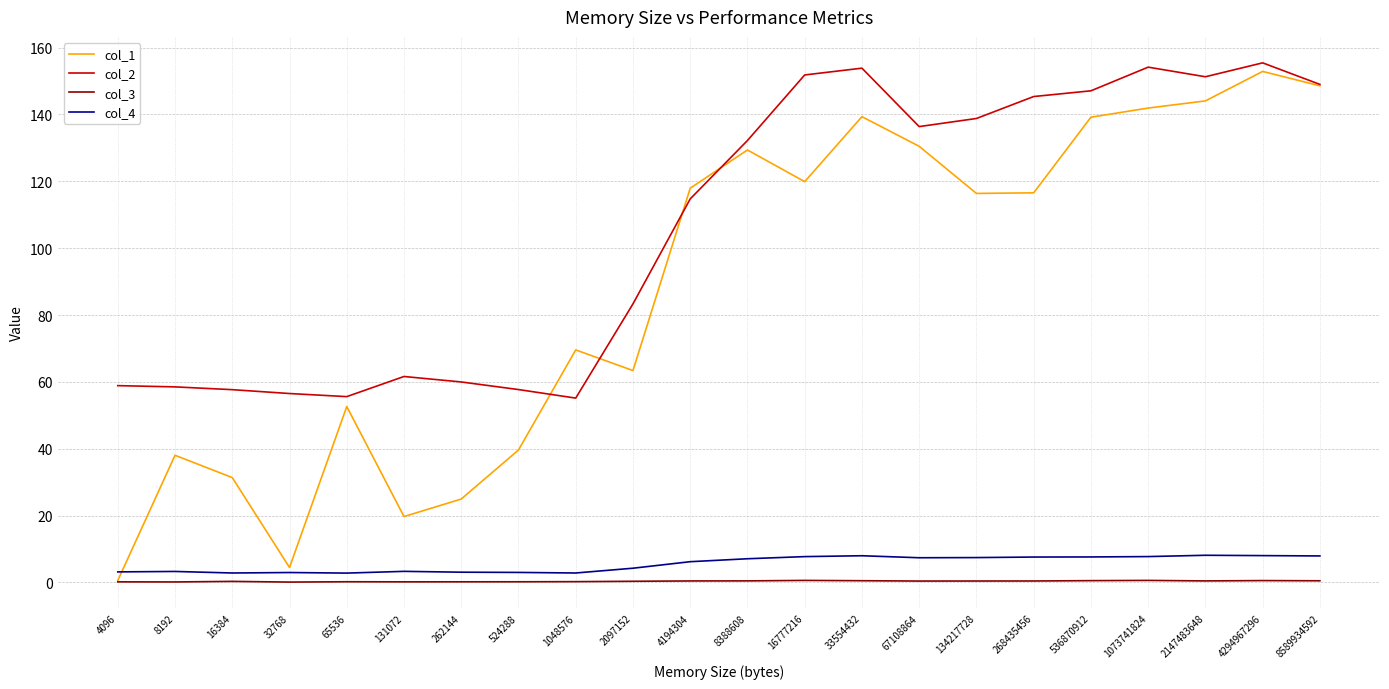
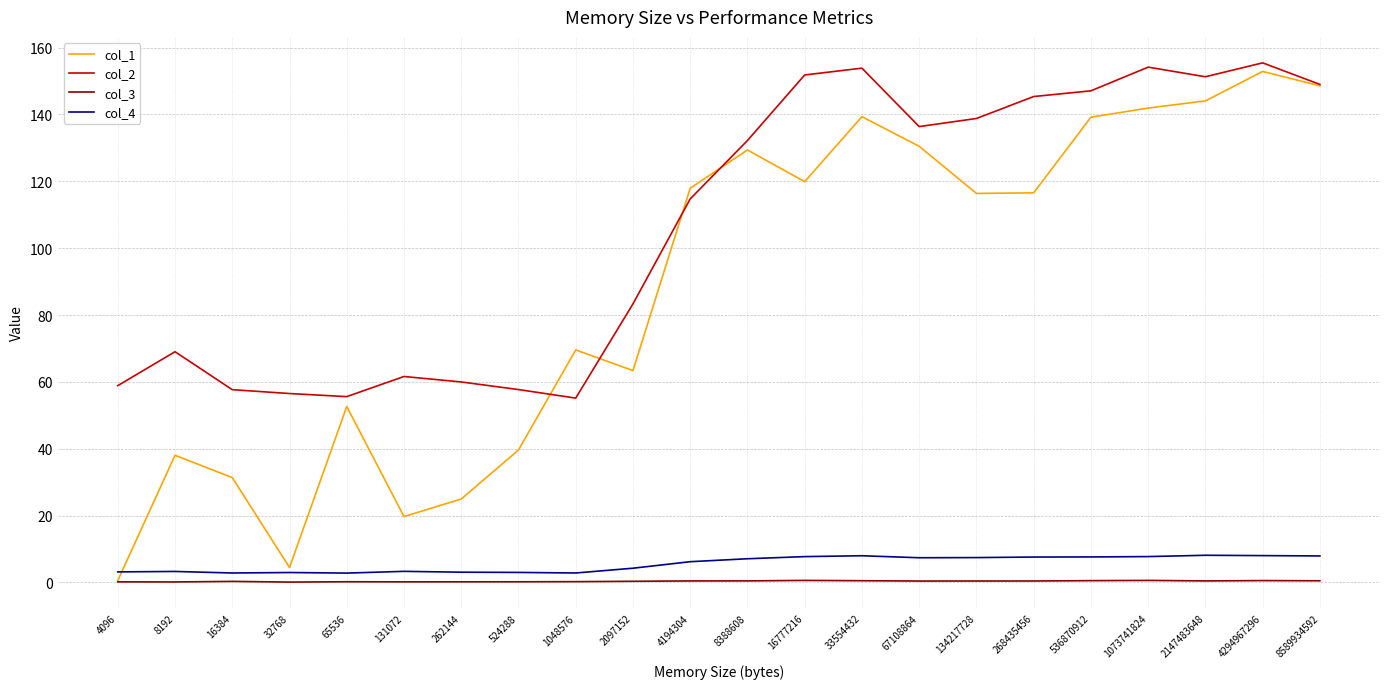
  {
    "col_1": {
      "8192": 38,
      "16384": 31,
      "32768": 4,
      "65536": 53,
      "131072": 20,
      "262144": 25,
      "524288": 40,
      "1048576": 70,
      "2097152": 63,
      "4194304": 118,
      "8388608": 129,
      "16777216": 120,
      "33554432": 139,
      "67108864": 130,
      "134217728": 116,
      "268435456": 117,
      "536870912": 139,
      "1073741824": 142,
      "2147483648": 144,
      "4294967296": 153
    },
    "col_2": {
      "4096": 59,
-     "8192": 59,
+     "8192": 69,
      "16384": 58,
      "32768": 57,
      "65536": 56,
      "131072": 62,
      "262144": 60,
      "524288": 58,
      "1048576": 55,
      "2097152": 83,
      "4194304": 115,
      "8388608": 132,
      "16777216": 152,
      "33554432": 154,
      "67108864": 136,
      "134217728": 139,
      "268435456": 145,
      "536870912": 147,
      "1073741824": 154,
      "2147483648": 151,
      "4294967296": 155
    },
    "col_3": {
      "8192": 0,
      "16384": 0,
      "32768": 0,
      "65536": 0,
      "131072": 0,
      "262144": 0,
      "524288": 0,
      "1048576": 0,
      "2097152": 0,
      "4194304": 0,
      "8388608": 0,
      "16777216": 1,
      "33554432": 1,
      "67108864": 0,
      "134217728": 0,
      "268435456": 0,
      "536870912": 1,
      "1073741824": 1,
      "2147483648": 0,
      "4294967296": 1,
      "8589934592": 1
    },
    "col_4": {
      "4096": 3,
      "8192": 3,
      "16384": 3,
      "32768": 3,
      "65536": 3,
      "131072": 3,
      "262144": 3,
      "524288": 3,
      "1048576": 3,
      "2097152": 4,
      "4194304": 6,
      "8388608": 7,
      "16777216": 8,
      "33554432": 8,
      "67108864": 7,
      "134217728": 7,
      "268435456": 8,
      "536870912": 8,
      "1073741824": 8,
      "2147483648": 8,
      "4294967296": 8,
      "8589934592": 8
    }
  }
